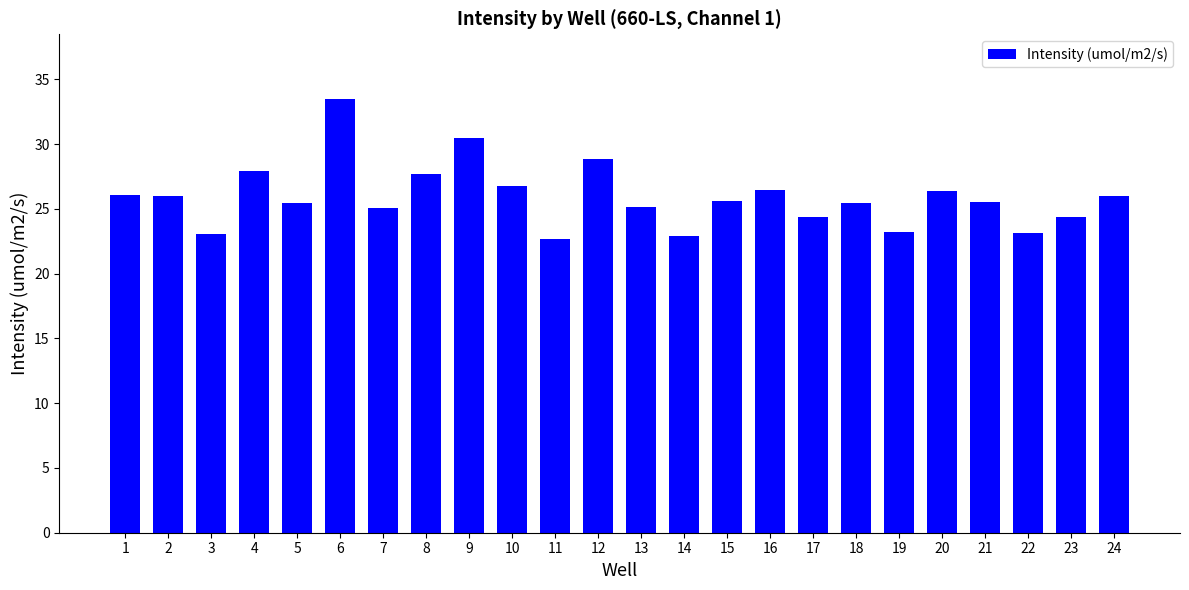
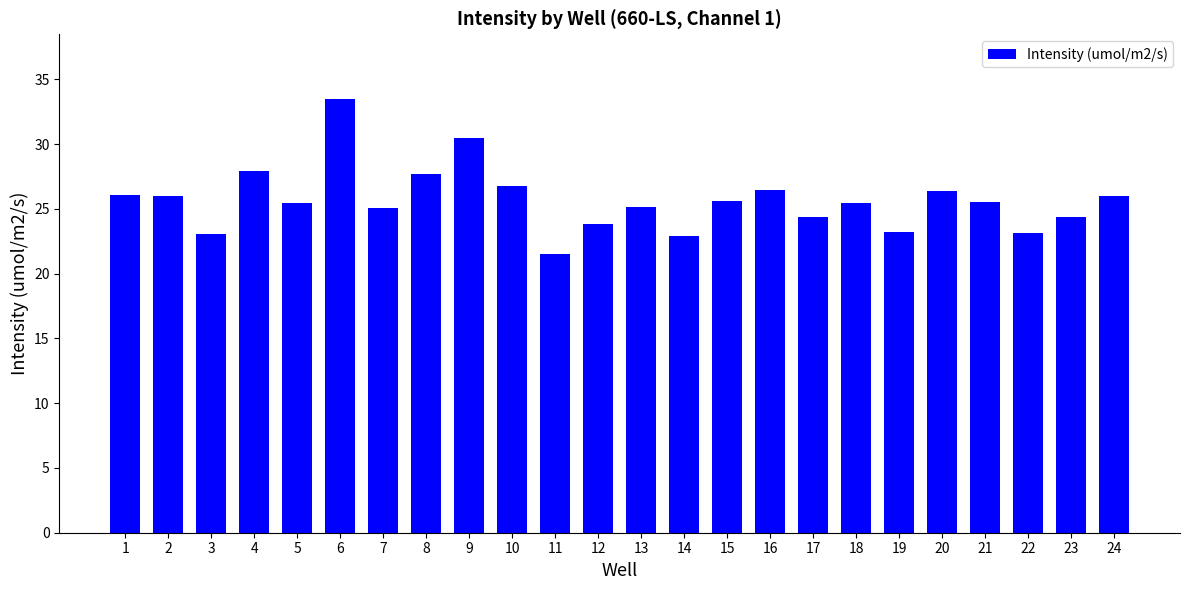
  {
    "1": 26.1,
    "2": 26.0,
    "3": 23.0,
    "4": 27.9,
    "5": 25.5,
    "6": 33.5,
    "7": 25.1,
    "8": 27.7,
    "9": 30.5,
    "10": 26.7,
-   "11": 22.7,
-   "12": 28.9,
+   "11": 21.5,
+   "12": 23.9,
    "13": 25.2,
    "14": 22.9,
    "15": 25.6,
    "16": 26.5,
    "17": 24.4,
    "18": 25.4,
    "19": 23.2,
    "20": 26.4,
    "21": 25.5,
    "22": 23.2,
    "23": 24.3,
    "24": 26.0
  }
